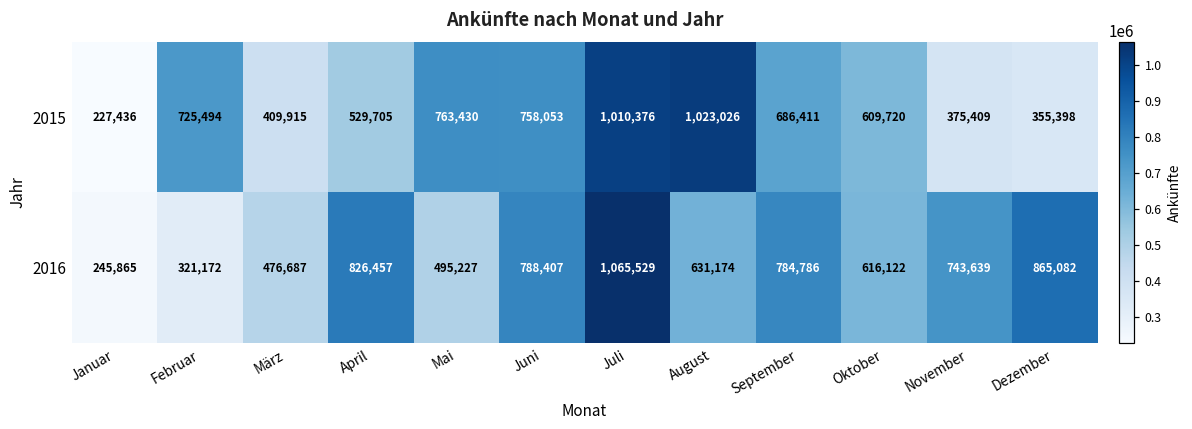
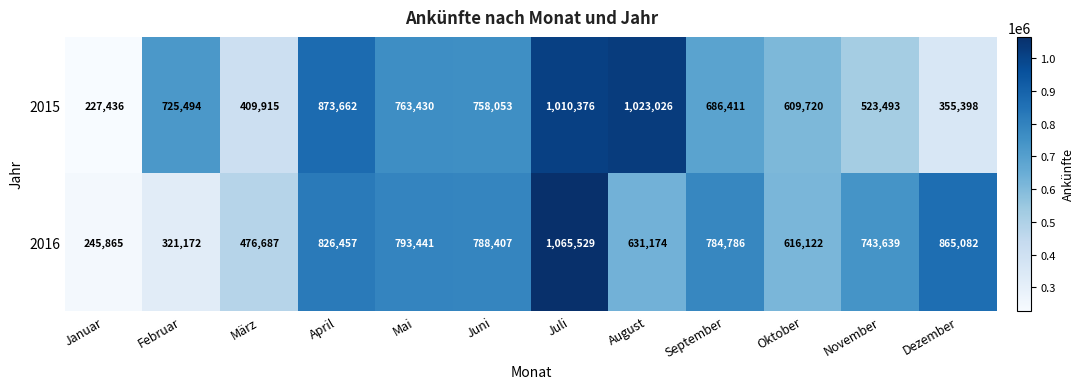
  {
    "2015": {
      "Januar": "227,436",
      "Februar": "725,494",
      "März": "409,915",
-     "April": "529,705",
+     "April": "873,662",
      "Mai": "763,430",
      "Juni": "758,053",
      "Juli": "1,010,376",
      "August": "1,023,026",
      "September": "686,411",
      "Oktober": "609,720",
-     "November": "375,409",
+     "November": "523,493",
      "Dezember": "355,398"
    },
    "2016": {
      "Januar": "245,865",
      "Februar": "321,172",
      "März": "476,687",
      "April": "826,457",
-     "Mai": "495,227",
+     "Mai": "793,441",
      "Juni": "788,407",
      "Juli": "1,065,529",
      "August": "631,174",
      "September": "784,786",
      "Oktober": "616,122",
      "November": "743,639",
      "Dezember": "865,082"
    }
  }
